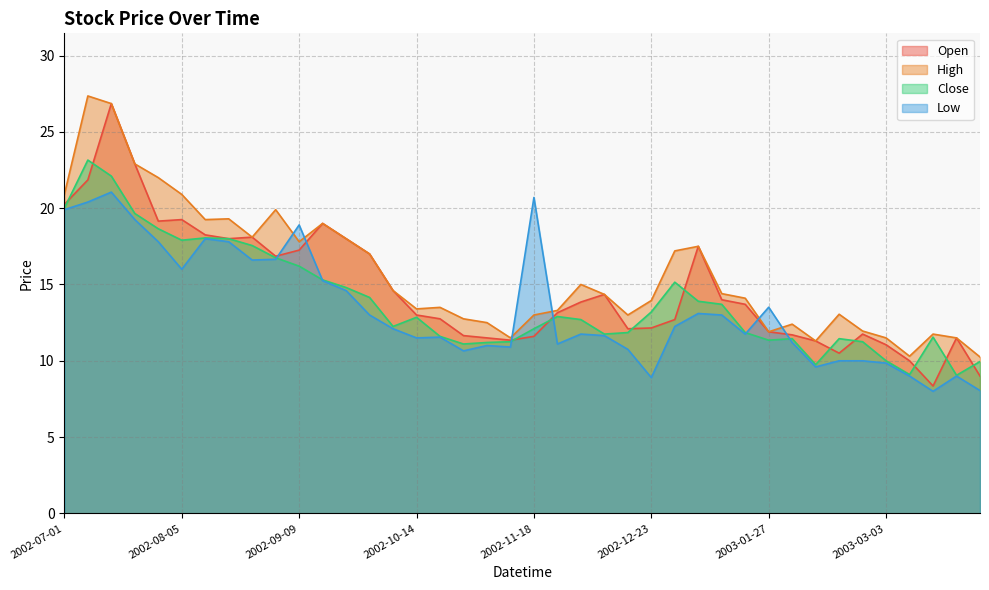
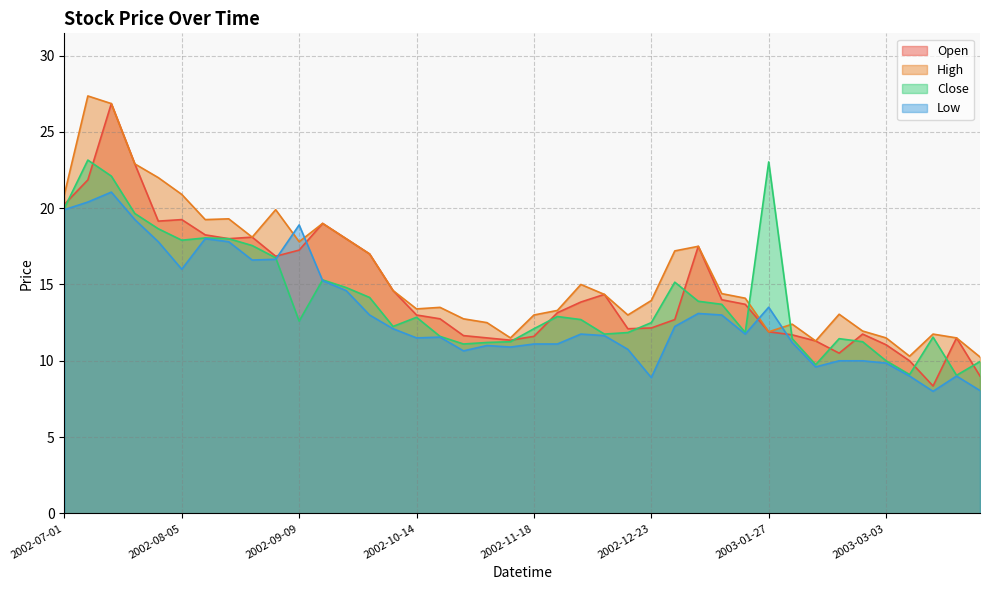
  {
    "Close": {
      "2002-08-05": 17.9,
-     "2002-09-09": 16.2,
+     "2002-09-09": 12.6,
      "2002-11-18": 12.1,
-     "2002-12-23": 13.2,
-     "2003-01-27": 11.4
+     "2002-12-23": 12.5,
+     "2003-01-27": 23.0
    },
    "Low": {
      "2002-08-05": 16.0,
      "2002-09-09": 18.9,
      "2002-10-14": 11.5,
-     "2002-11-18": 20.7,
+     "2002-11-18": 11.1,
      "2002-12-23": 8.9,
      "2003-01-27": 13.5
    }
  }
